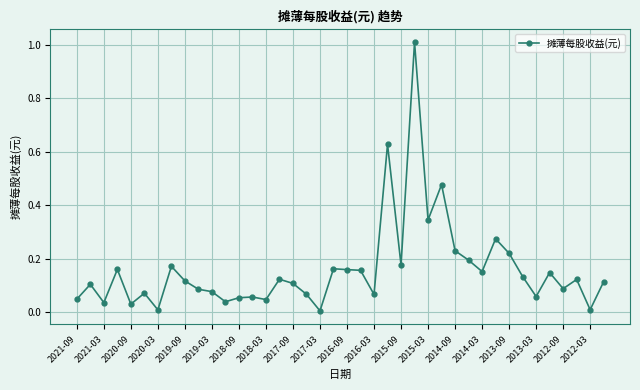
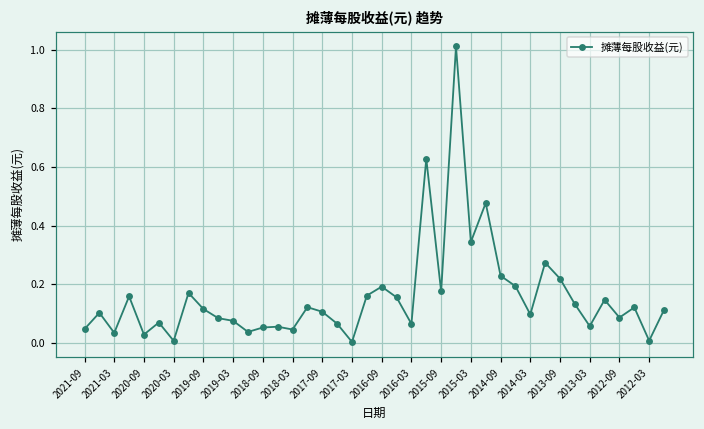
  {
    "2021-09": 0.05,
    "2021-03": 0.03,
    "2020-09": 0.03,
    "2020-03": 0.01,
    "2019-09": 0.12,
    "2019-03": 0.08,
    "2018-09": 0.05,
    "2018-03": 0.05,
    "2017-09": 0.11,
    "2017-03": 0.00,
-   "2016-09": 0.16,
+   "2016-09": 0.19,
    "2016-03": 0.07,
    "2015-09": 0.18,
    "2015-03": 0.34,
    "2014-09": 0.23,
-   "2014-03": 0.15,
+   "2014-03": 0.10,
    "2013-09": 0.22,
    "2013-03": 0.06,
    "2012-09": 0.09,
    "2012-03": 0.01
  }
